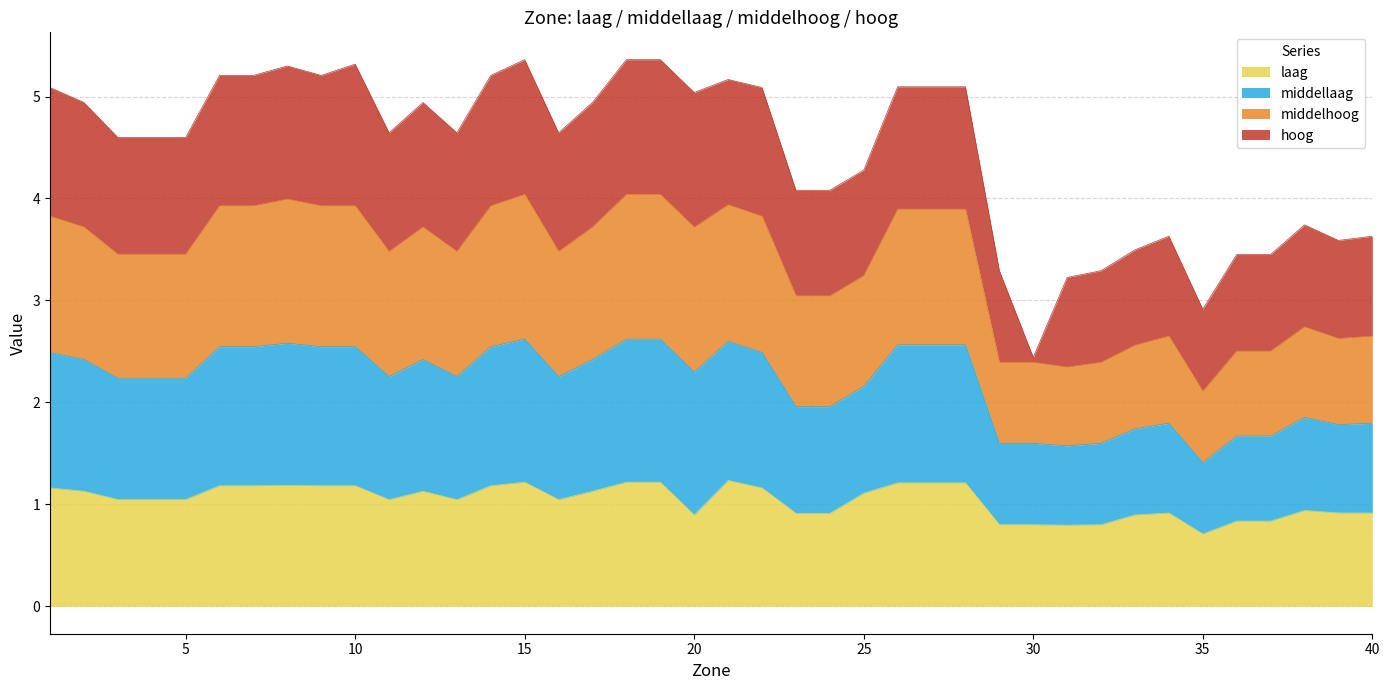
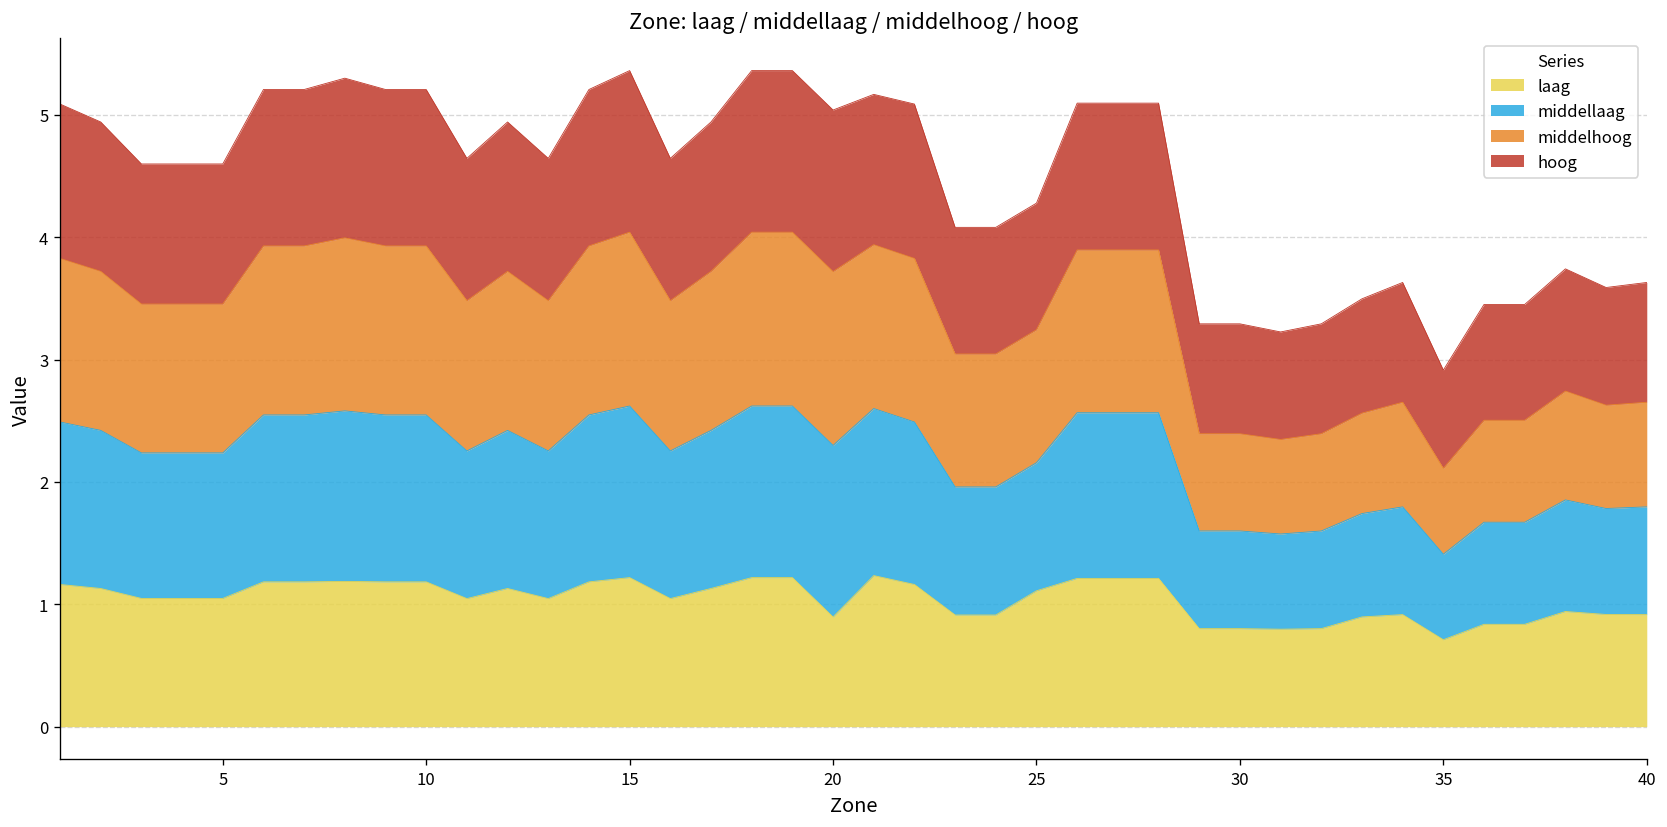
  {
    "laag": {
      "5": 1.05,
      "10": 1.18,
      "15": 1.22,
      "20": 0.90,
      "25": 1.11,
      "30": 0.80,
      "35": 0.71,
      "40": 0.92
    },
    "middellaag": {
      "5": 1.19,
      "10": 1.36,
      "15": 1.40,
      "20": 1.40,
      "25": 1.05,
      "30": 0.80,
      "35": 0.70,
      "40": 0.88
    },
    "middelhoog": {
      "5": 1.22,
      "10": 1.38,
      "15": 1.42,
      "20": 1.42,
      "25": 1.09,
      "30": 0.79,
      "35": 0.70,
      "40": 0.85
    },
    "hoog": {
      "5": 1.14,
-     "10": 1.39,
+     "10": 1.28,
      "15": 1.32,
      "20": 1.32,
      "25": 1.04,
-     "30": 0.05,
+     "30": 0.90,
      "35": 0.80,
      "40": 0.98
    }
  }
